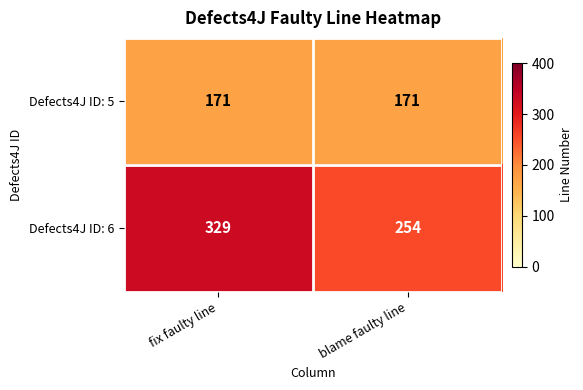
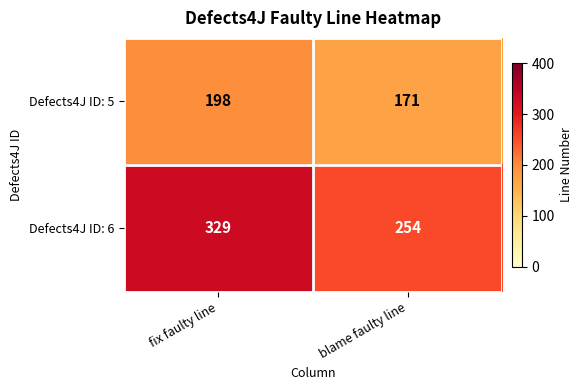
  {
    "Defects4J ID: 5": {
-     "fix faulty line": 171,
+     "fix faulty line": 198,
      "blame faulty line": 171
    },
    "Defects4J ID: 6": {
      "fix faulty line": 329,
      "blame faulty line": 254
    }
  }
